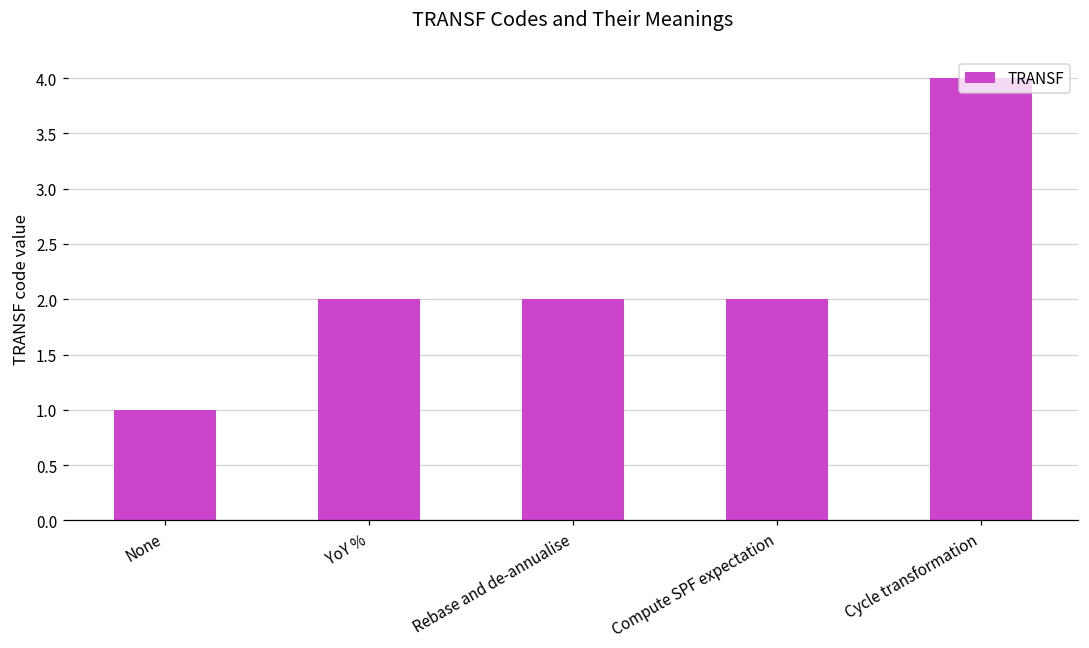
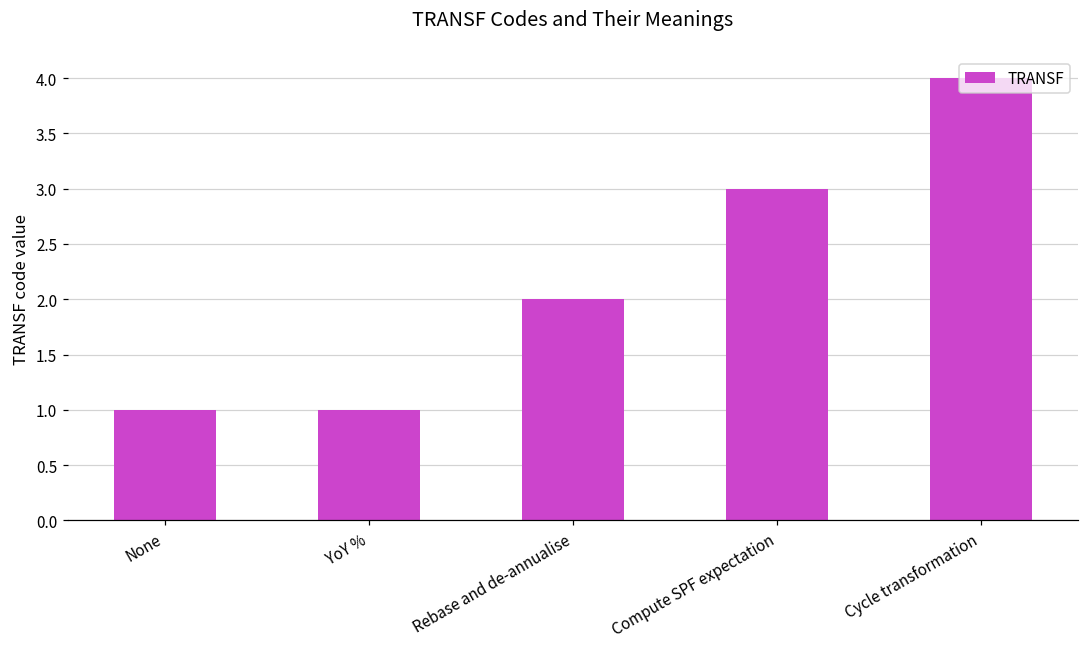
  {
    "None": 1,
-   "YoY %": 2,
+   "YoY %": 1,
    "Rebase and de-annualise": 2,
-   "Compute SPF expectation": 2
+   "Compute SPF expectation": 3
  }
